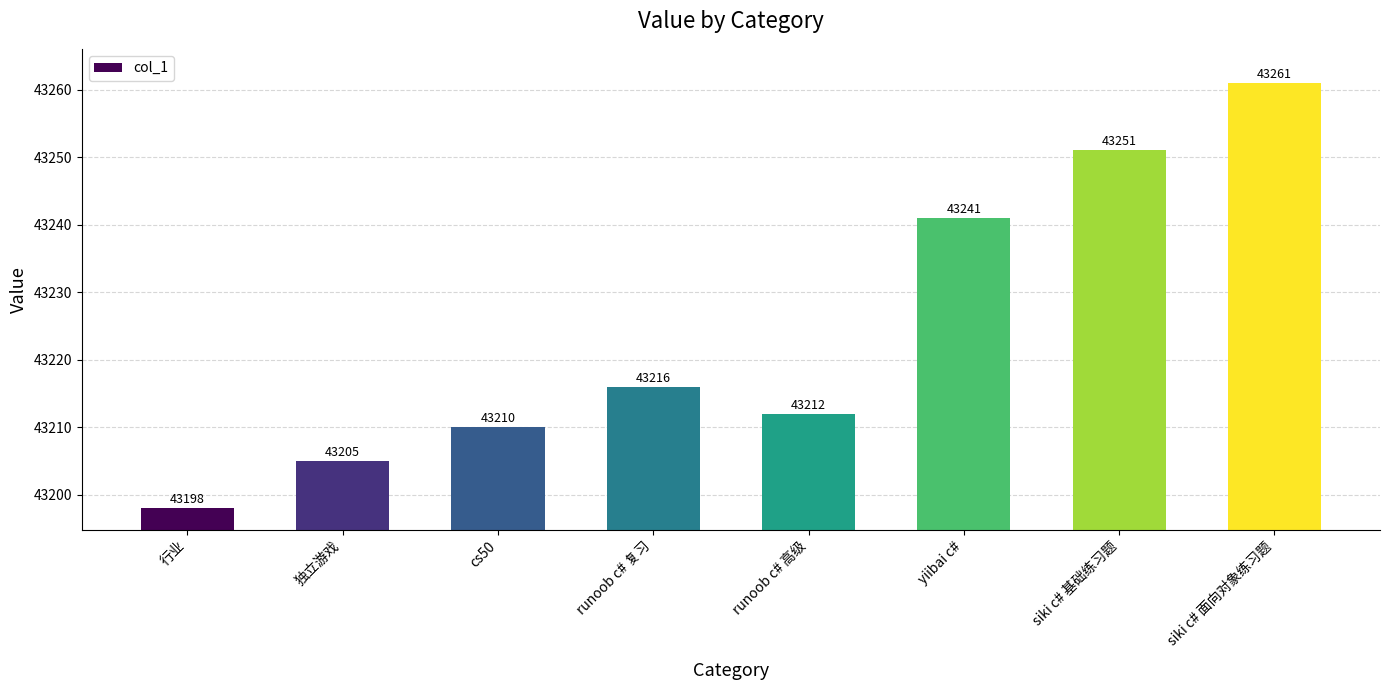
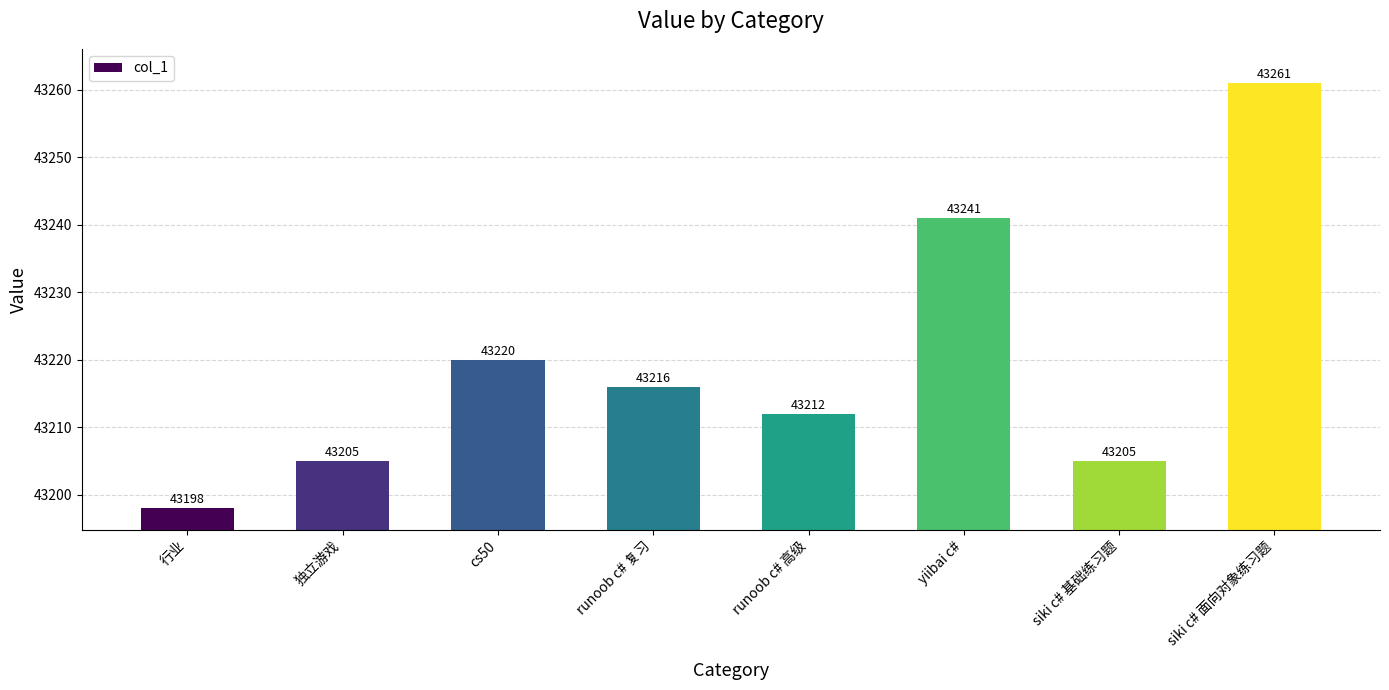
  {
    "行业": 43198,
    "独立游戏": 43205,
-   "cs50": 43210,
+   "cs50": 43220,
    "runoob c# 复习": 43216,
    "runoob c# 高级": 43212,
    "yiibai c#": 43241,
-   "siki c# 基础练习题": 43251,
+   "siki c# 基础练习题": 43205,
    "siki c# 面向对象练习题": 43261
  }
